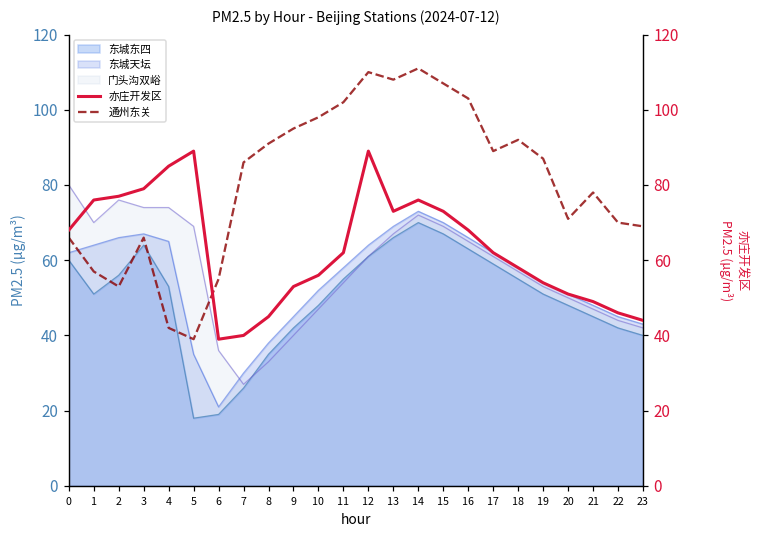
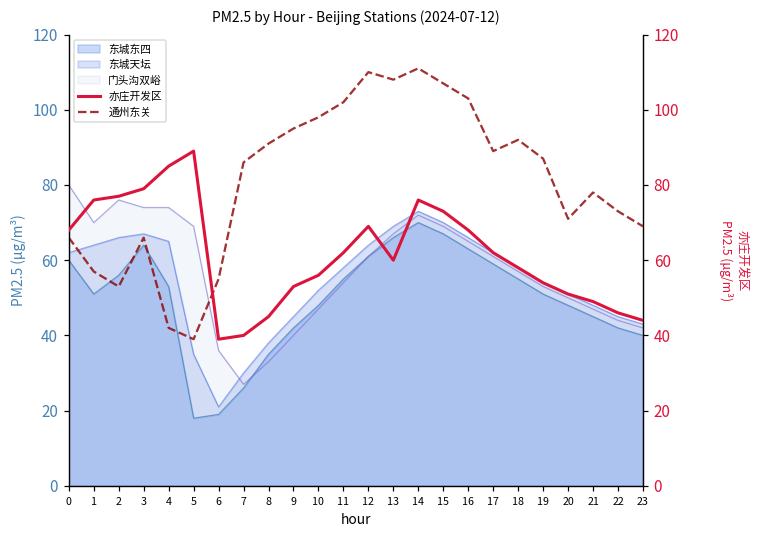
  {
    "亦庄开发区": {
      "0": 68,
      "1": 76,
      "2": 77,
      "3": 79,
      "4": 85,
      "5": 89,
      "6": 39,
      "7": 40,
      "8": 45,
      "9": 53,
      "10": 56,
      "11": 62,
-     "12": 89,
-     "13": 73,
+     "12": 69,
+     "13": 60,
      "14": 76,
      "15": 73,
      "16": 68,
      "17": 62,
      "18": 58,
      "19": 54,
      "20": 51,
      "21": 49,
      "22": 46,
      "23": 44
    },
    "通州东关": {
      "0": 66,
      "1": 57,
      "2": 53,
      "3": 66,
      "4": 42,
      "5": 39,
      "6": 55,
      "7": 86,
      "8": 91,
      "9": 95,
      "10": 98,
      "11": 102,
      "12": 110,
      "13": 108,
      "14": 111,
      "15": 107,
      "16": 103,
      "17": 89,
      "18": 92,
      "19": 87,
      "20": 71,
      "21": 78,
-     "22": 70,
+     "22": 73,
      "23": 69
    }
  }
